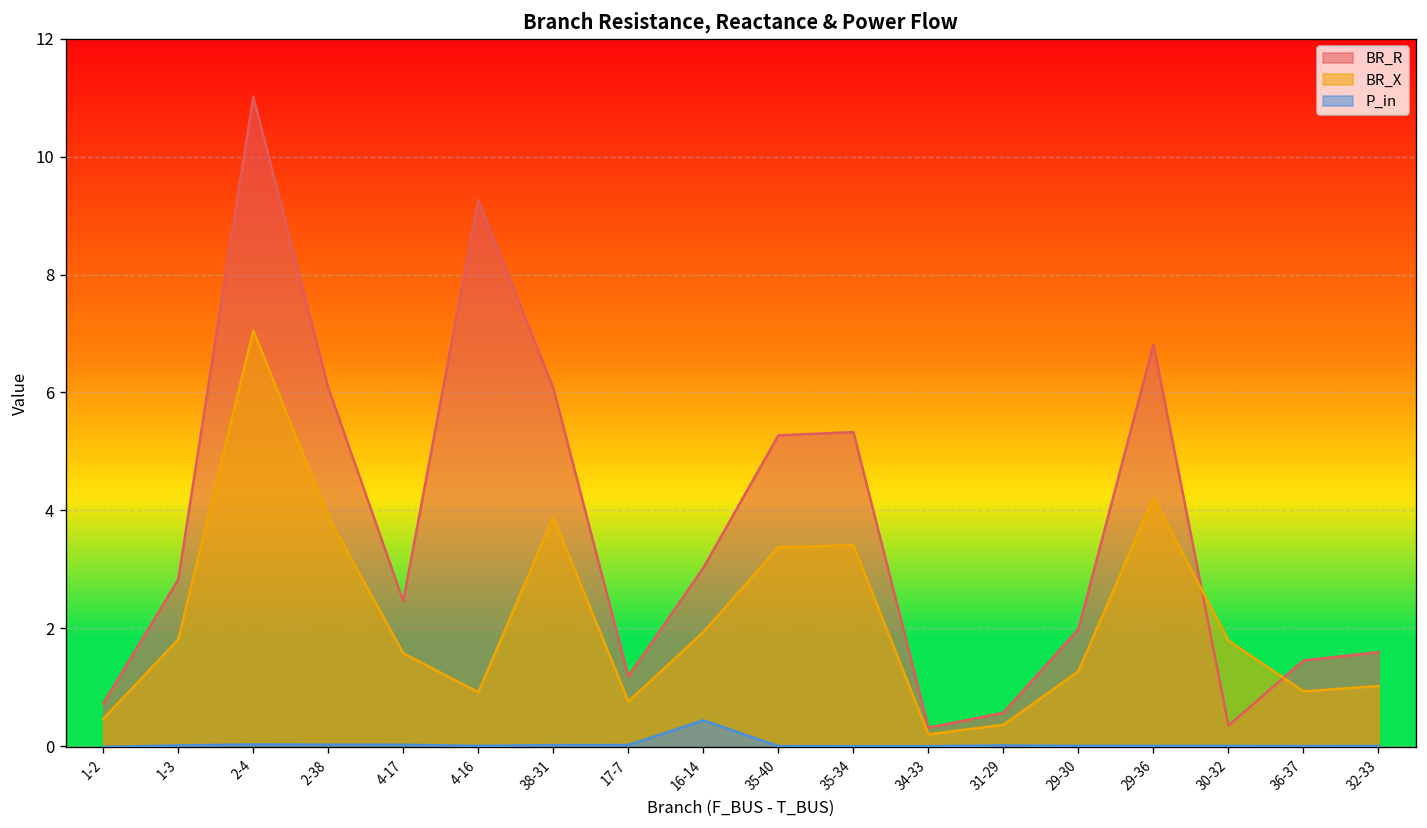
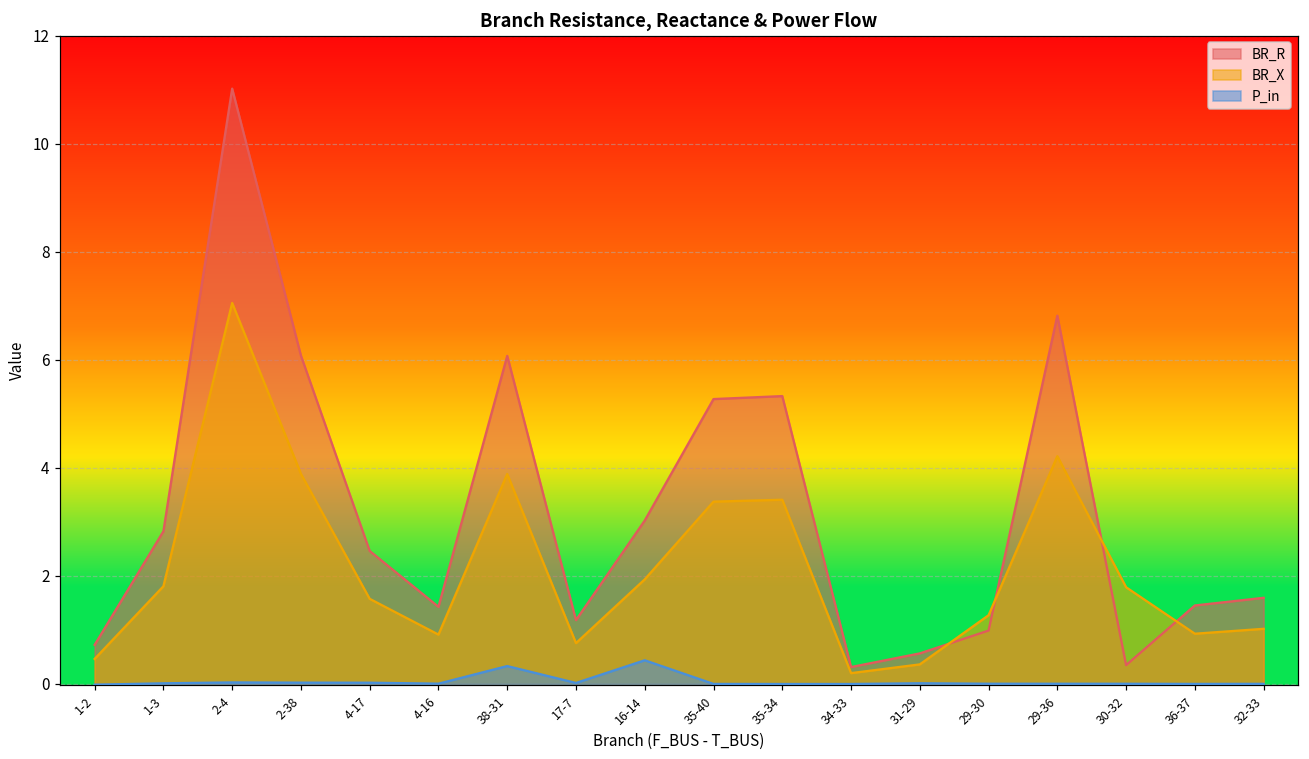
  {
    "BR_R": {
      "1-2": 0.7,
      "1-3": 2.8,
      "2-4": 11.0,
      "2-38": 6.1,
      "4-17": 2.5,
-     "4-16": 9.3,
+     "4-16": 1.4,
      "38-31": 6.1,
      "17-7": 1.2,
      "16-14": 3.0,
      "35-40": 5.3,
      "35-34": 5.3,
      "34-33": 0.3,
      "31-29": 0.6,
-     "29-30": 2.0,
+     "29-30": 1.0,
      "29-36": 6.8,
      "30-32": 0.3,
      "36-37": 1.5,
      "32-33": 1.6
    },
    "BR_X": {
      "1-2": 0.5,
      "1-3": 1.8,
      "2-4": 7.1,
      "2-38": 3.9,
      "4-17": 1.6,
      "4-16": 0.9,
      "38-31": 3.9,
      "17-7": 0.8,
      "16-14": 1.9,
      "35-40": 3.4,
      "35-34": 3.4,
      "34-33": 0.2,
      "31-29": 0.4,
      "29-30": 1.3,
      "29-36": 4.2,
      "30-32": 1.8,
      "36-37": 0.9,
      "32-33": 1.0
    },
    "P_in": {
      "1-2": 0.0,
      "1-3": 0.0,
      "2-4": 0.0,
      "2-38": 0.0,
      "4-17": 0.0,
      "4-16": 0.0,
-     "38-31": 0.0,
+     "38-31": 0.3,
      "17-7": 0.0,
      "16-14": 0.4,
      "35-40": 0.0,
      "35-34": 0.0,
      "34-33": 0.0,
      "31-29": 0.0,
      "29-30": 0.0,
      "29-36": 0.0,
      "30-32": 0.0,
      "36-37": 0.0,
      "32-33": 0.0
    }
  }
